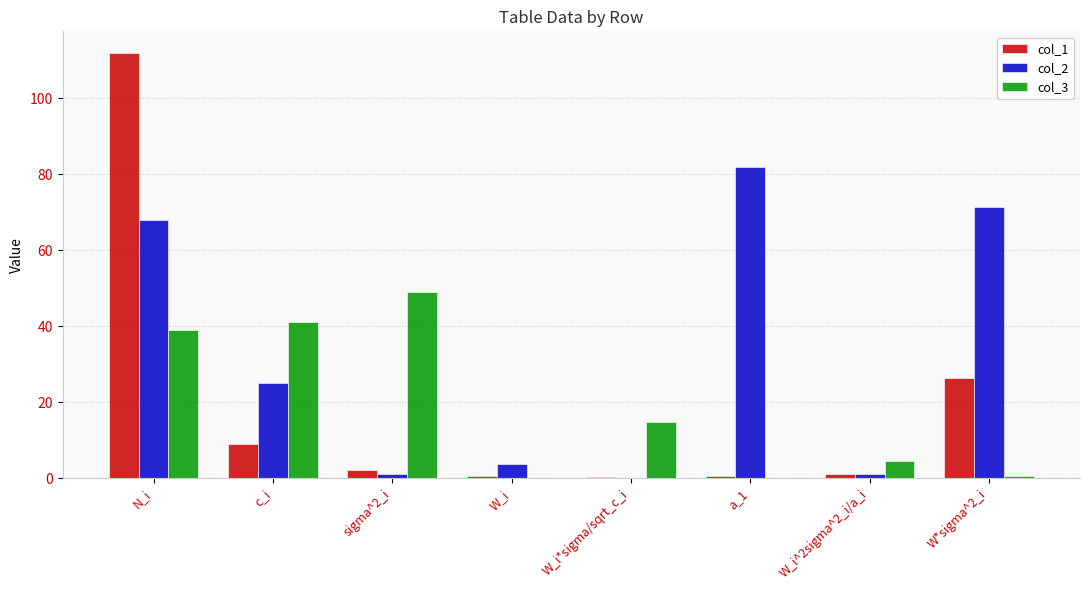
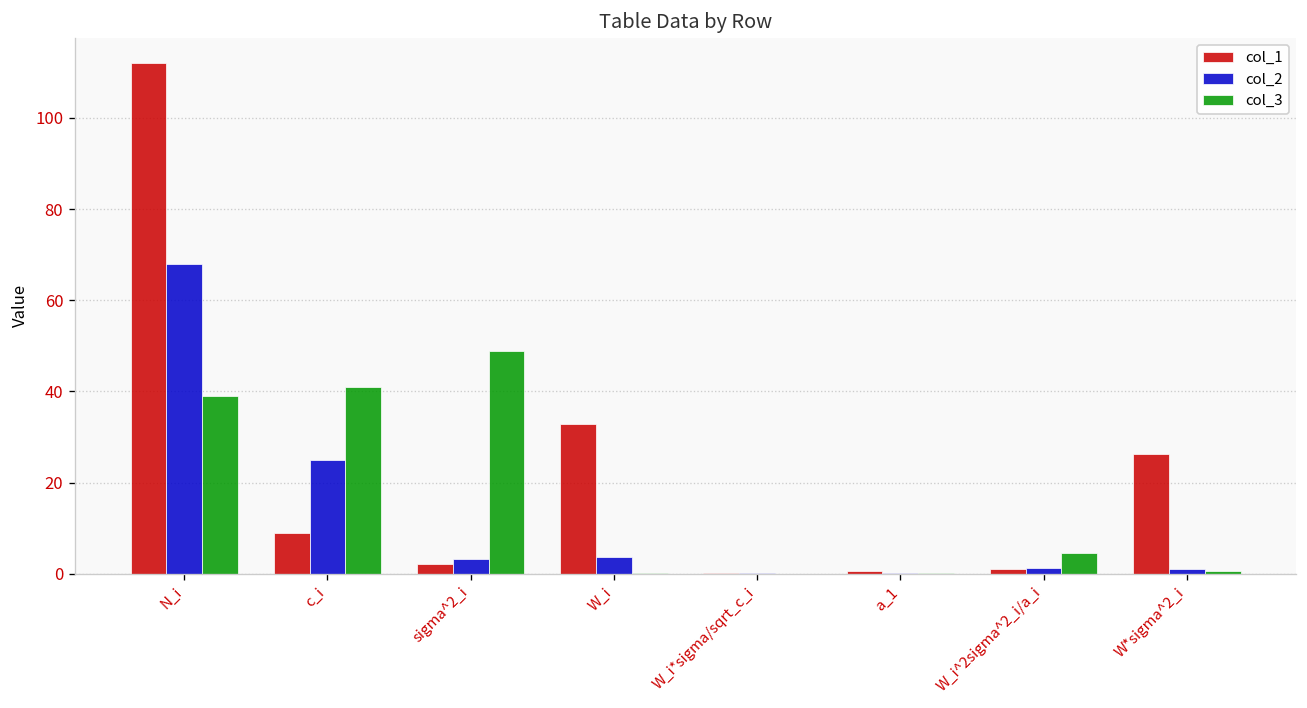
  {
    "col_1": {
      "N_i": 112,
      "c_i": 9,
      "sigma^2_i": 2,
-     "W_i": 1,
+     "W_i": 33,
      "W_i^2sigma^2_i/a_i": 1,
      "W*sigma^2_i": 26
    },
    "col_2": {
      "N_i": 68,
      "c_i": 25,
-     "sigma^2_i": 1,
+     "sigma^2_i": 3,
      "W_i": 4,
-     "a_1": 82,
+     "a_1": 0,
      "W_i^2sigma^2_i/a_i": 1,
-     "W*sigma^2_i": 71
+     "W*sigma^2_i": 1
    },
    "col_3": {
      "N_i": 39,
      "c_i": 41,
      "sigma^2_i": 49,
-     "W_i*sigma/sqrt_c_i": 15,
+     "W_i*sigma/sqrt_c_i": 0,
      "W_i^2sigma^2_i/a_i": 5
    }
  }
